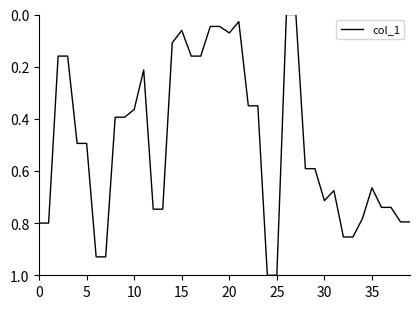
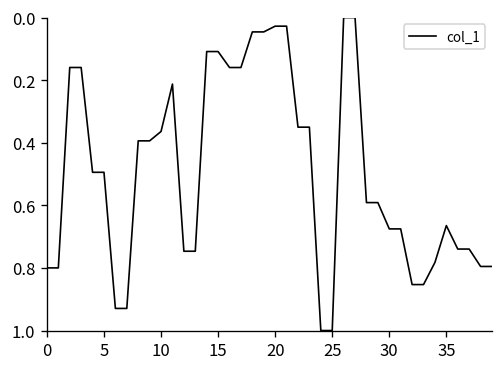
  {
    "0": 0.80,
    "5": 0.49,
    "10": 0.36,
-   "15": 0.06,
-   "20": 0.07,
+   "15": 0.11,
+   "20": 0.03,
    "25": 1.00,
-   "30": 0.71,
+   "30": 0.68,
    "35": 0.66
  }
